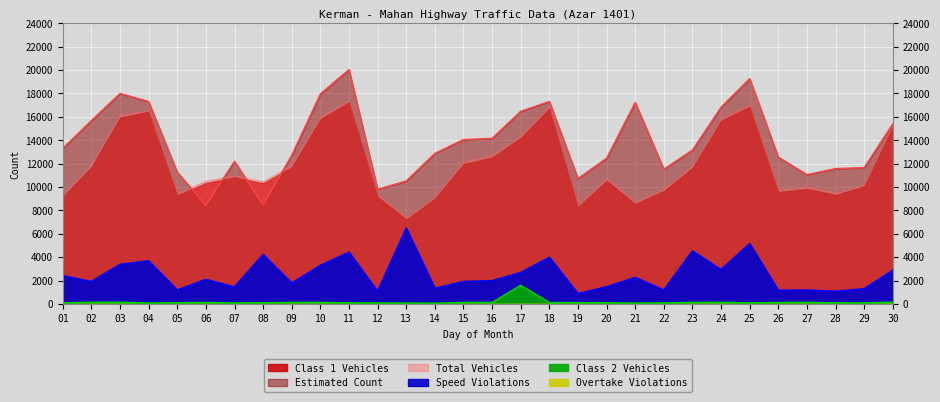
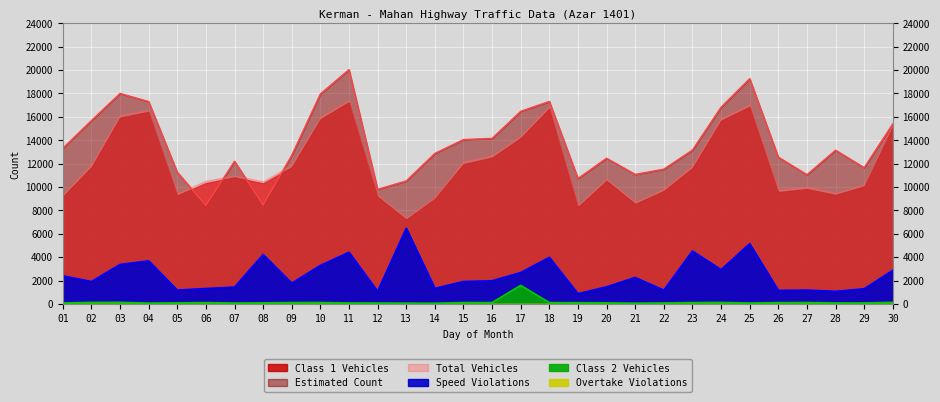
  {
    "Class 1 Vehicles": {
      "02": 11700,
      "03": 15900,
      "15": 11900
    },
    "Estimated Count": {
      "01": 13300,
      "02": 15700,
      "03": 18000,
      "04": 17300,
      "05": 11300,
      "06": 8400,
      "07": 12200,
      "08": 8500,
      "09": 12700,
      "10": 18000,
      "11": 20000,
      "12": 9800,
      "13": 10500,
      "14": 12900,
      "15": 14100,
      "16": 14200,
      "17": 16500,
      "18": 17300,
      "19": 10700,
      "20": 12500,
-     "21": 17200,
+     "21": 11100,
      "22": 11500,
      "23": 13200,
      "24": 16800,
      "25": 19300,
      "26": 12600,
      "27": 11100,
-     "28": 11600,
+     "28": 13100,
      "29": 11700
    },
    "Total Vehicles": {
      "02": 11900,
      "03": 16200,
      "15": 12200
    },
    "Speed Violations": {
      "01": 2400,
      "02": 1900,
      "03": 3400,
      "04": 3700,
      "05": 1200,
-     "06": 2100,
+     "06": 1300,
      "07": 1400,
      "08": 4200,
      "09": 1800,
      "10": 3300,
      "11": 4400,
      "12": 1100,
      "13": 6500,
      "14": 1300,
      "15": 1900,
      "16": 2000,
      "17": 2700,
      "18": 4000,
      "19": 900,
      "20": 1500,
      "21": 2300,
      "22": 1200,
      "23": 4500,
      "24": 2900,
      "25": 5200,
      "26": 1200,
      "27": 1200,
      "28": 1100,
      "29": 1300,
      "30": 2900
    },
    "Class 2 Vehicles": {
      "17": 1600
    },
    "Overtake Violations": {
      "17": 0
    }
  }
